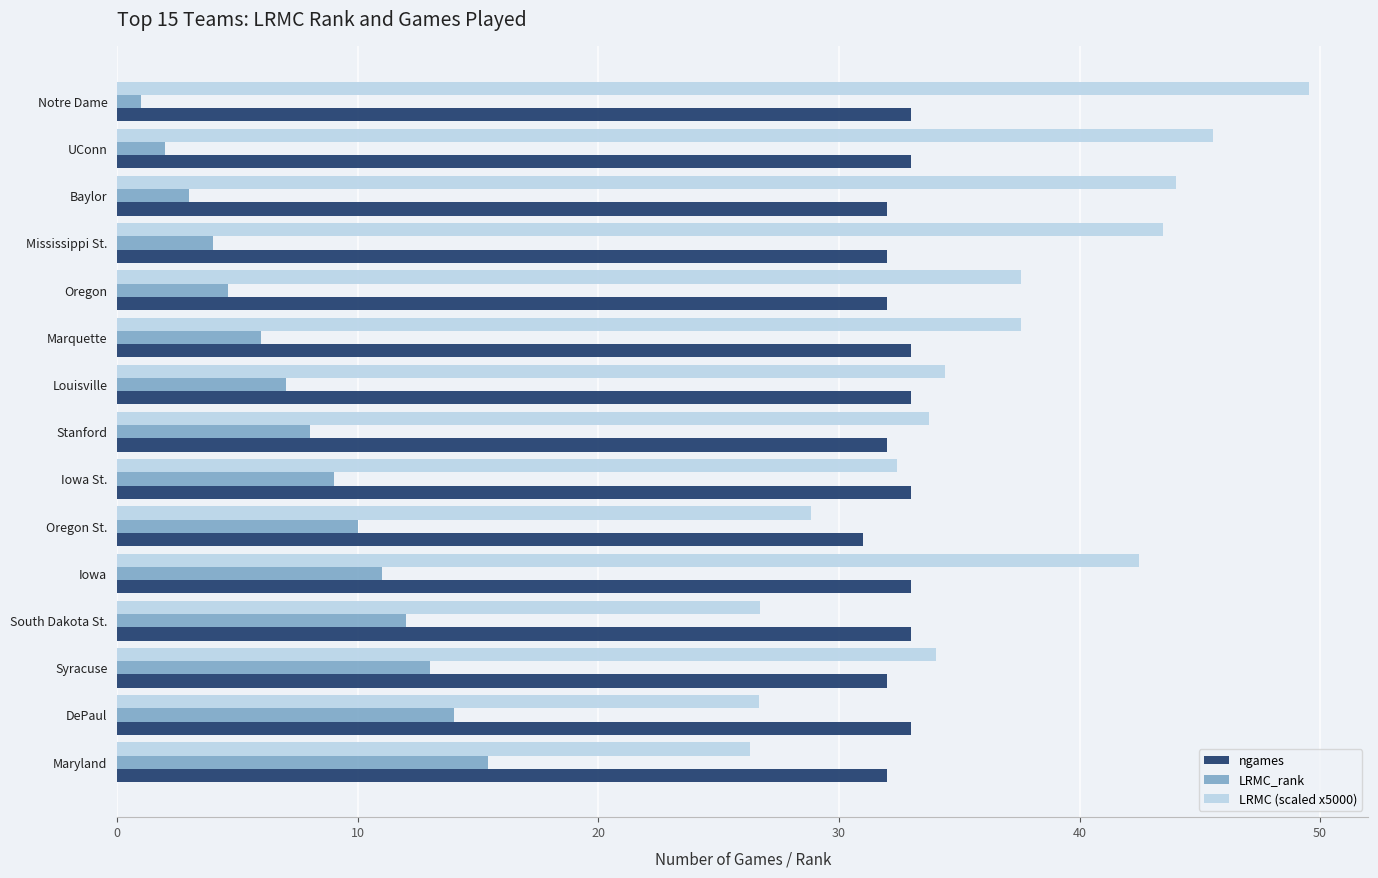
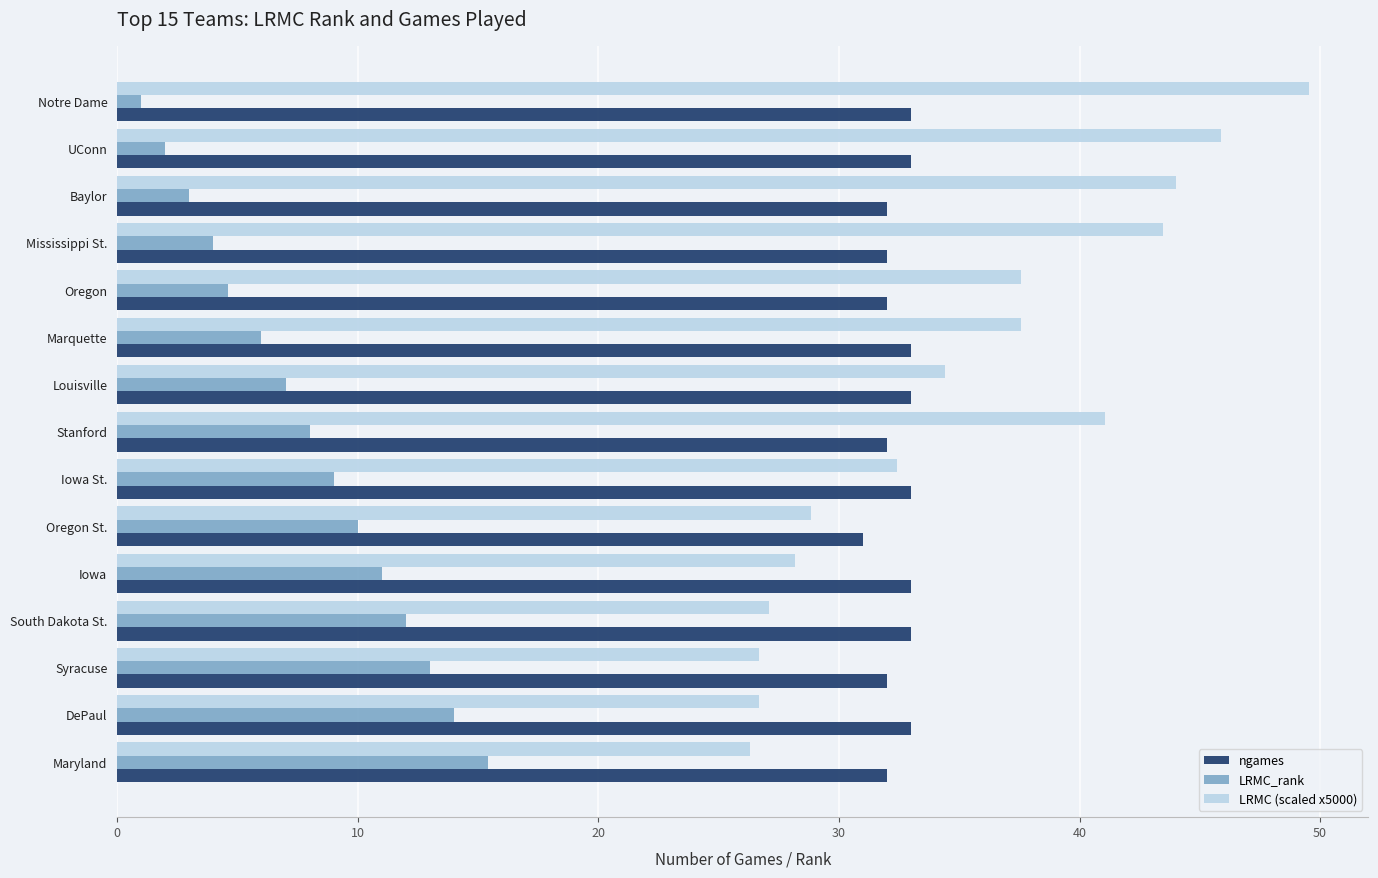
  {
    "ngames": {
      "Notre Dame": 33.0,
      "UConn": 33.0,
      "Baylor": 32.0,
      "Mississippi St.": 32.0,
      "Oregon": 32.0,
      "Marquette": 33.0,
      "Louisville": 33.0,
      "Stanford": 32.0,
      "Iowa St.": 33.0,
      "Oregon St.": 31.0,
      "Iowa": 33.0,
      "South Dakota St.": 33.0,
      "Syracuse": 32.0,
      "DePaul": 33.0,
      "Maryland": 32.0
    },
    "LRMC_rank": {
      "Notre Dame": 1.0,
      "UConn": 2.0,
      "Baylor": 3.0,
      "Mississippi St.": 4.0,
      "Oregon": 4.6,
      "Marquette": 6.0,
      "Louisville": 7.0,
      "Stanford": 8.0,
      "Iowa St.": 9.0,
      "Oregon St.": 10.0,
      "Iowa": 11.0,
      "South Dakota St.": 12.0,
      "Syracuse": 13.0,
      "DePaul": 14.0,
      "Maryland": 15.4
    },
    "LRMC (scaled x5000)": {
      "Notre Dame": 49.5,
-     "UConn": 45.5,
+     "UConn": 45.9,
      "Baylor": 44.0,
      "Mississippi St.": 43.5,
      "Oregon": 37.6,
      "Marquette": 37.6,
      "Louisville": 34.4,
-     "Stanford": 33.7,
+     "Stanford": 41.1,
      "Iowa St.": 32.4,
      "Oregon St.": 28.9,
-     "Iowa": 42.5,
-     "South Dakota St.": 26.7,
-     "Syracuse": 34.0,
+     "Iowa": 28.2,
+     "South Dakota St.": 27.1,
+     "Syracuse": 26.7,
      "DePaul": 26.7,
      "Maryland": 26.3
    }
  }
